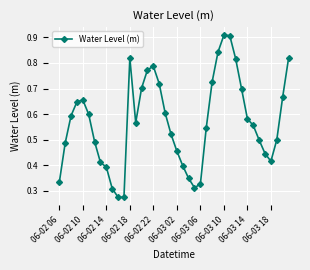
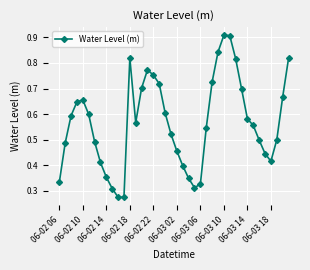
  {
    "06-02 06": 0.33,
    "06-02 10": 0.66,
-   "06-02 14": 0.39,
+   "06-02 14": 0.35,
    "06-02 18": 0.82,
-   "06-02 22": 0.79,
+   "06-02 22": 0.75,
    "06-03 02": 0.46,
    "06-03 06": 0.33,
    "06-03 10": 0.91,
    "06-03 14": 0.58,
    "06-03 18": 0.42
  }
